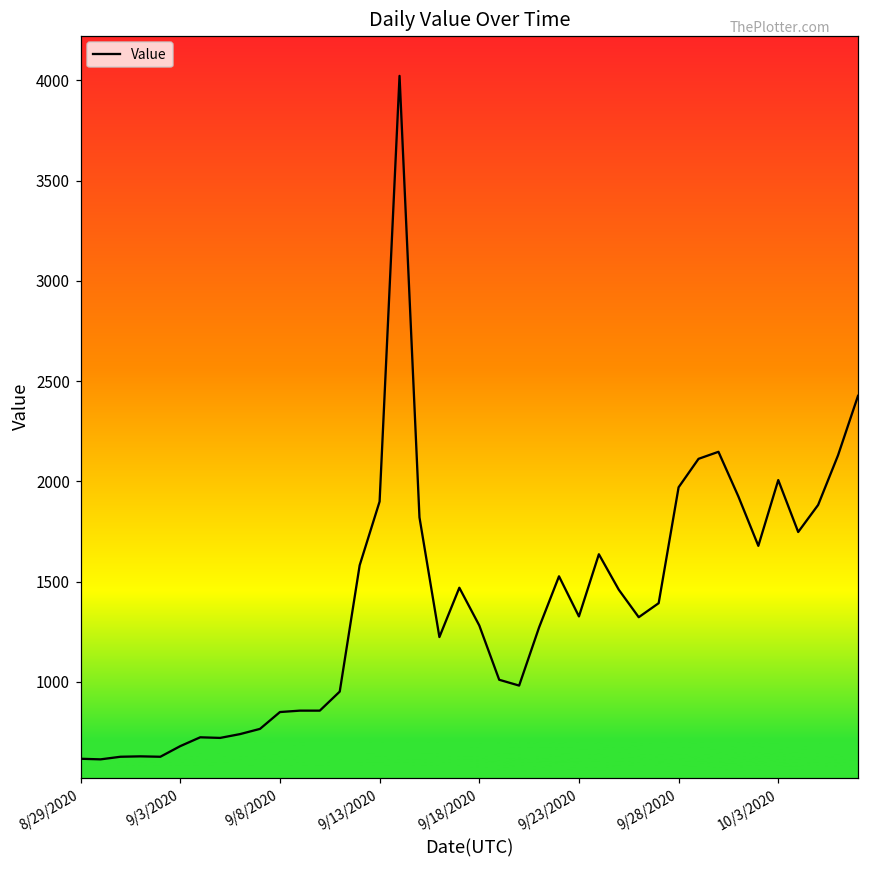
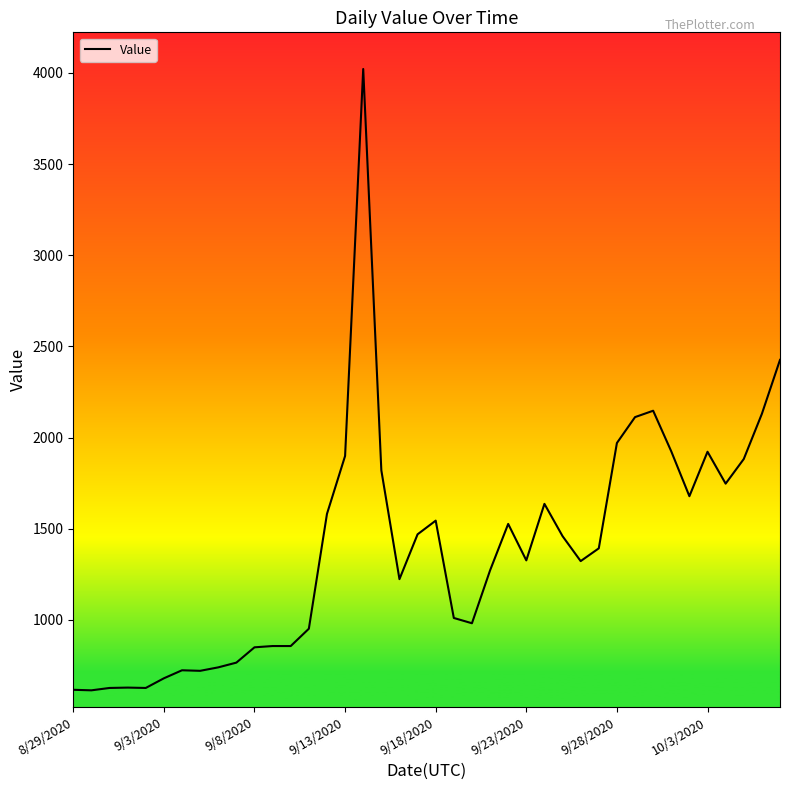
  {
    "8/29/2020": 620,
    "9/3/2020": 680,
    "9/8/2020": 850,
    "9/13/2020": 1900,
-   "9/18/2020": 1280,
+   "9/18/2020": 1540,
    "9/23/2020": 1330,
    "9/28/2020": 1970,
-   "10/3/2020": 2010
+   "10/3/2020": 1920
  }
